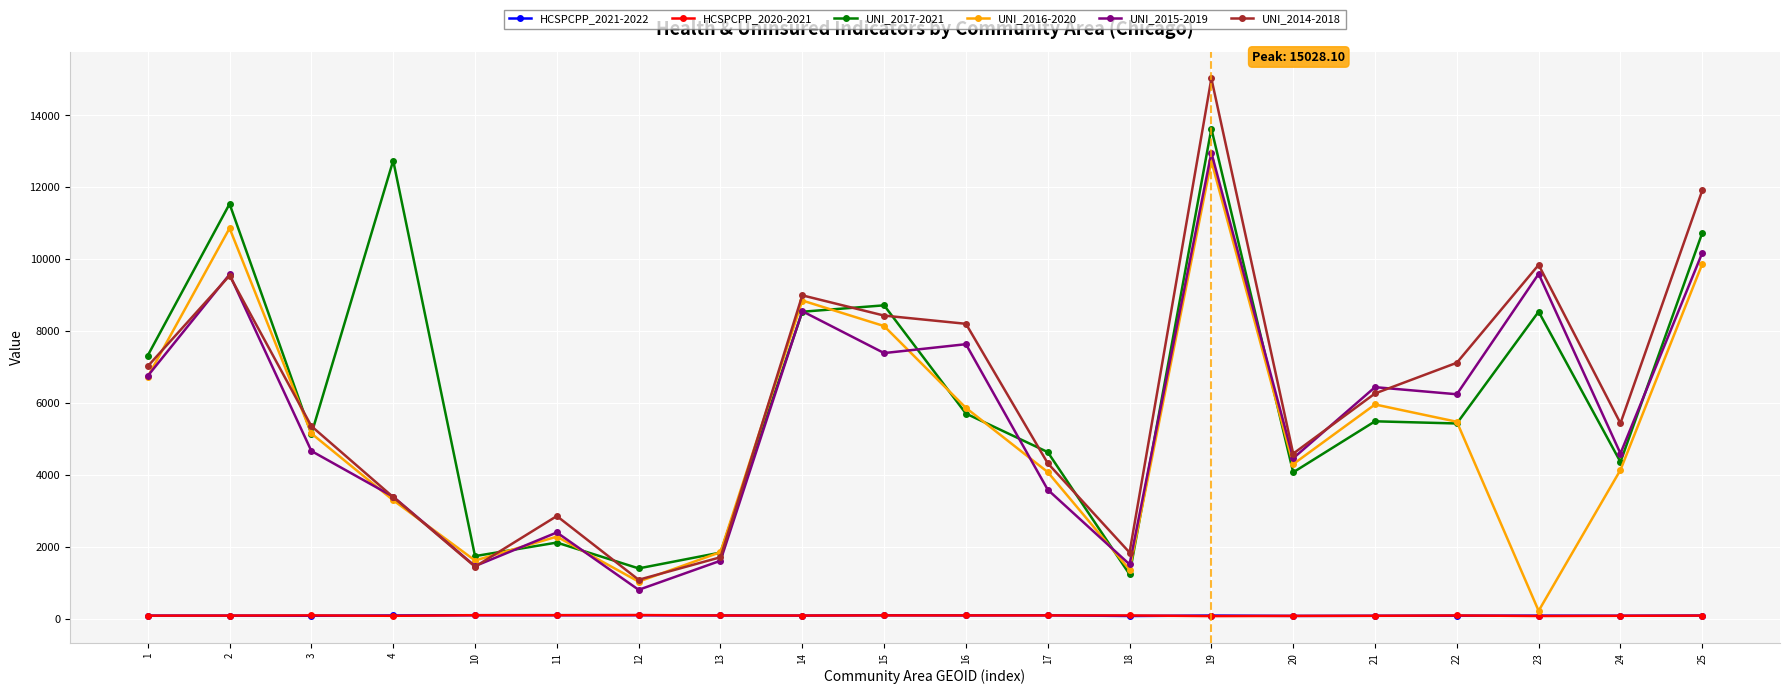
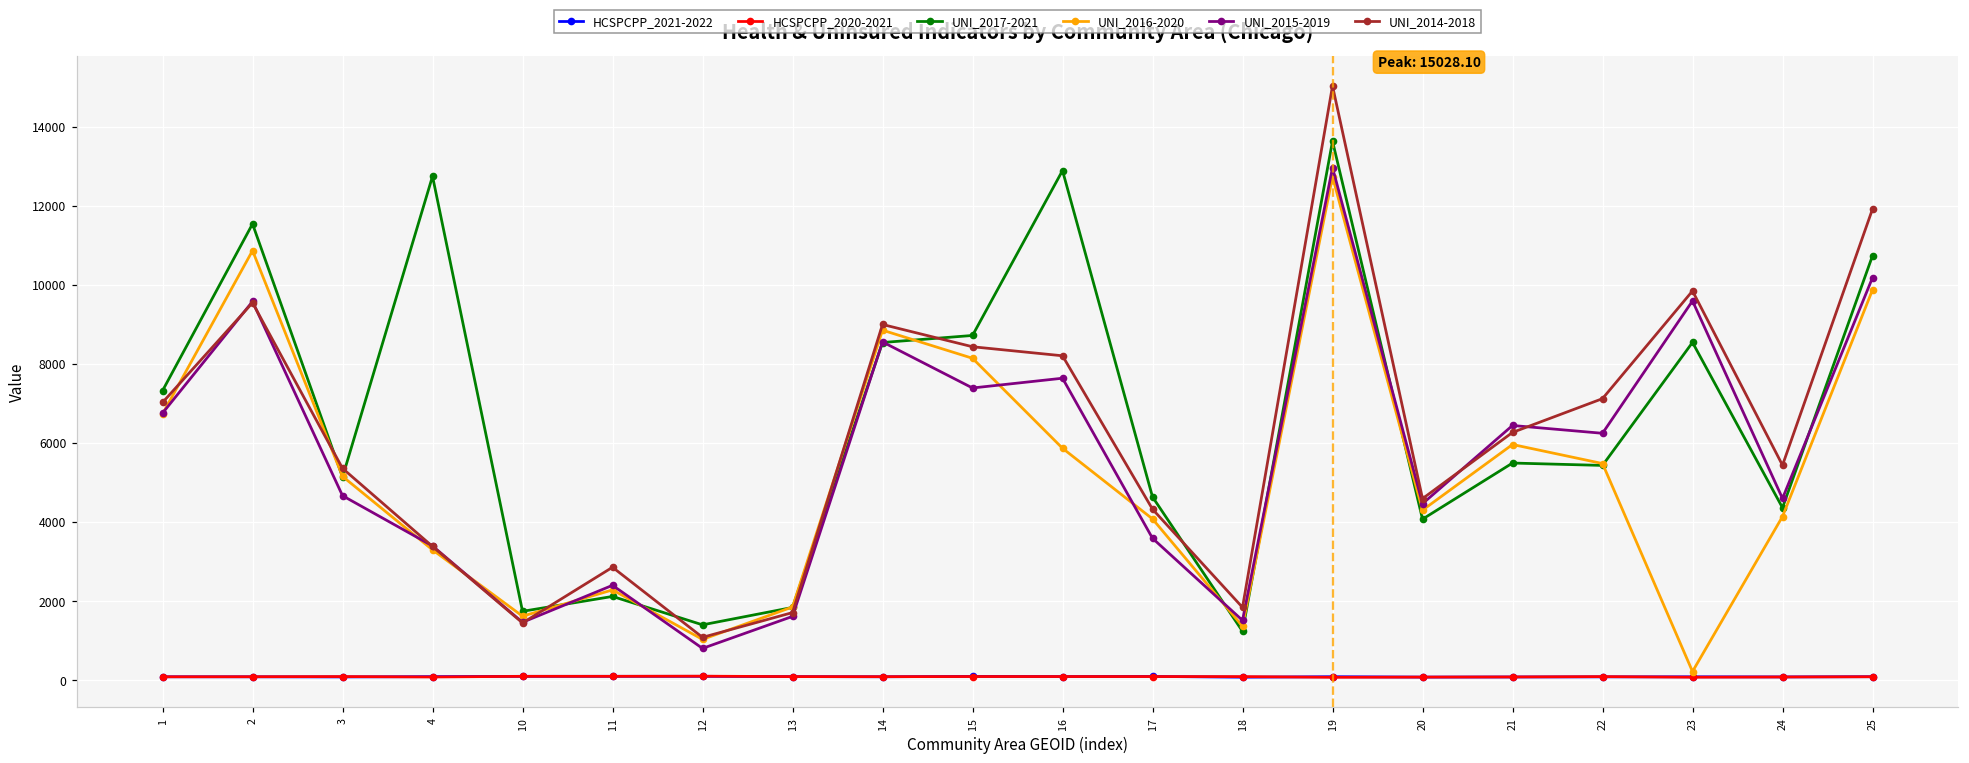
  {
    "UNI_2017-2021": {
      "1": 7300,
      "2": 11500,
      "4": 12700,
      "10": 1700,
      "11": 2100,
      "12": 1400,
      "15": 8700,
-     "16": 5700,
+     "16": 12900,
      "17": 4600,
      "18": 1200,
      "19": 13600,
      "20": 4100,
      "21": 5500,
      "23": 8500,
      "24": 4400,
      "25": 10700
    },
    "UNI_2016-2020": {
      "2": 10900,
      "4": 3300,
      "10": 1600,
      "11": 2300,
      "14": 8800,
      "15": 8100,
      "16": 5900,
      "17": 4100,
      "18": 1400,
      "19": 12700,
      "20": 4300,
      "21": 6000,
      "23": 200,
      "24": 4100,
      "25": 9900
    },
    "UNI_2015-2019": {
      "3": 4700,
      "11": 2400,
      "12": 800,
      "13": 1600,
      "15": 7400,
      "16": 7600,
      "17": 3600,
      "18": 1500,
      "19": 13000,
      "20": 4500,
      "21": 6400,
      "22": 6200,
      "23": 9600,
      "24": 4600,
      "25": 10200
    },
    "UNI_2014-2018": {
      "1": 7000,
      "3": 5400,
      "11": 2900,
      "13": 1700,
      "14": 9000,
      "15": 8400,
      "16": 8200,
      "17": 4300,
      "18": 1800,
      "19": 15000,
      "20": 4600,
      "21": 6300,
      "22": 7100,
      "23": 9800,
      "24": 5400,
      "25": 11900
    }
  }
